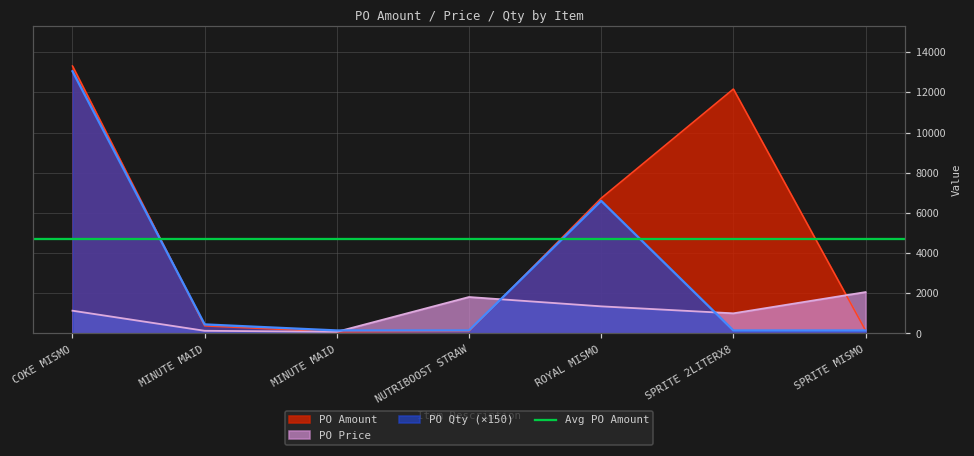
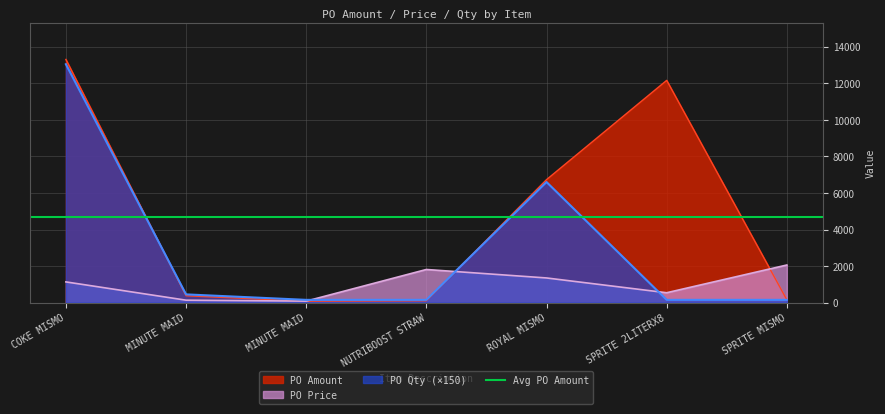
  {
    "PO Amount": {
      "COKE MISMO": 13300,
      "SPRITE 2LITERX8": 12200
    },
    "PO Price": {
      "COKE MISMO": 1100,
      "NUTRIBOOST STRAW": 1800,
      "ROYAL MISMO": 1300,
-     "SPRITE 2LITERX8": 1000,
+     "SPRITE 2LITERX8": 500,
      "SPRITE MISMO": 2100
    },
    "PO Qty (×150)": {
      "COKE MISMO": 13100,
      "SPRITE 2LITERX8": 200
    }
  }
